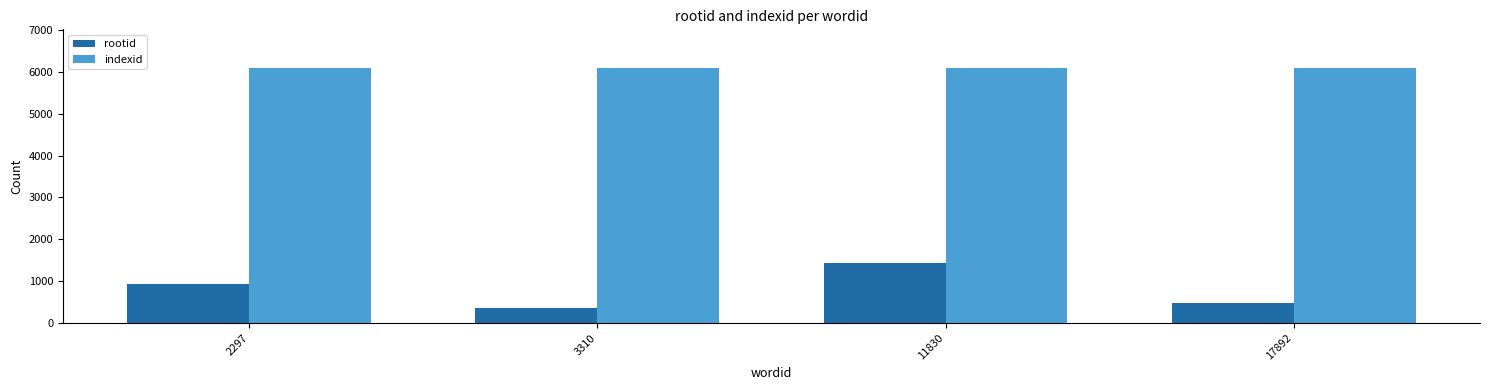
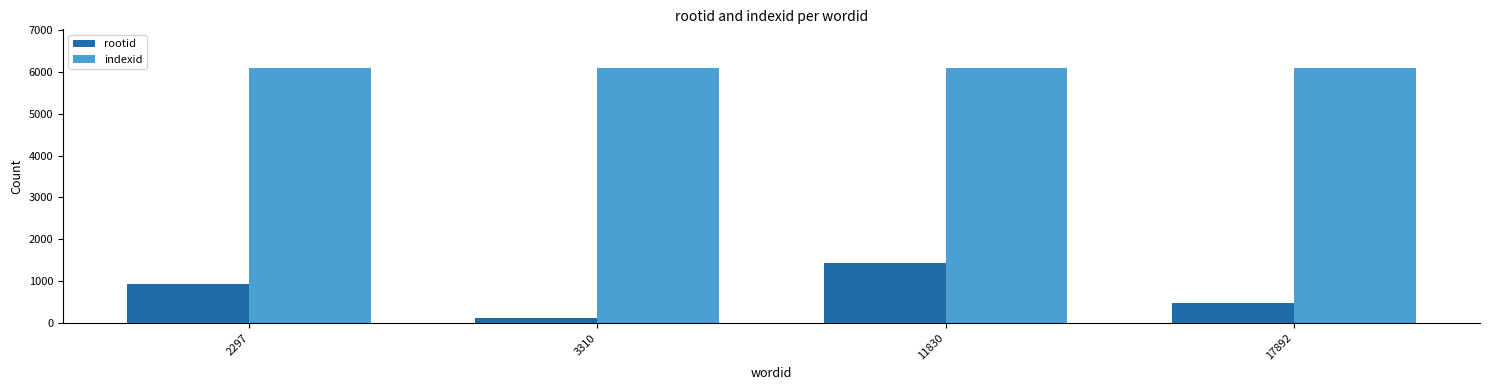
  {
    "rootid": {
      "2297": 900,
-     "3310": 400,
+     "3310": 100,
      "11830": 1400,
      "17892": 500
    },
    "indexid": {
      "2297": 6100,
      "3310": 6100,
      "11830": 6100,
      "17892": 6100
    }
  }
